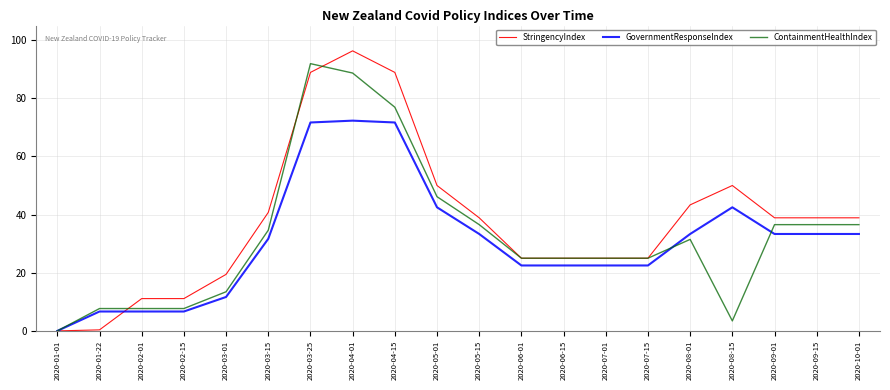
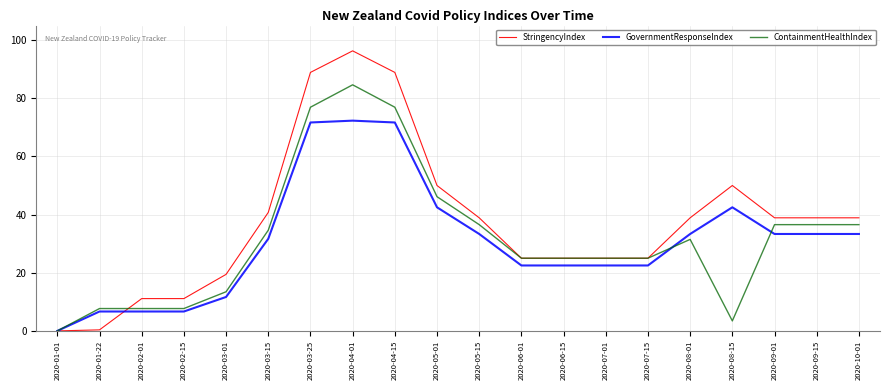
  {
    "StringencyIndex": {
      "2020-01-22": 0,
      "2020-02-01": 11,
      "2020-02-15": 11,
      "2020-03-01": 19,
      "2020-03-15": 41,
      "2020-03-25": 89,
      "2020-04-01": 96,
      "2020-04-15": 89,
      "2020-05-01": 50,
      "2020-05-15": 39,
-     "2020-08-01": 43,
+     "2020-08-01": 39,
      "2020-08-15": 50,
      "2020-09-01": 39,
      "2020-09-15": 39,
      "2020-10-01": 39
    },
    "GovernmentResponseIndex": {
      "2020-01-22": 7,
      "2020-02-01": 7,
      "2020-02-15": 7,
      "2020-03-01": 12,
      "2020-03-15": 32,
      "2020-03-25": 72,
      "2020-04-01": 72,
      "2020-04-15": 72,
      "2020-05-01": 43,
      "2020-05-15": 33,
      "2020-06-01": 23,
      "2020-06-15": 23,
      "2020-07-01": 23,
      "2020-07-15": 23,
      "2020-08-01": 33,
      "2020-08-15": 43,
      "2020-09-01": 33,
      "2020-09-15": 33,
      "2020-10-01": 33
    },
    "ContainmentHealthIndex": {
      "2020-01-22": 8,
      "2020-02-01": 8,
      "2020-02-15": 8,
      "2020-03-01": 13,
      "2020-03-15": 35,
-     "2020-03-25": 92,
-     "2020-04-01": 89,
+     "2020-03-25": 77,
+     "2020-04-01": 85,
      "2020-04-15": 77,
      "2020-05-01": 46,
      "2020-05-15": 37,
      "2020-08-01": 31,
      "2020-08-15": 3,
      "2020-09-01": 37,
      "2020-09-15": 37,
      "2020-10-01": 37
    }
  }
